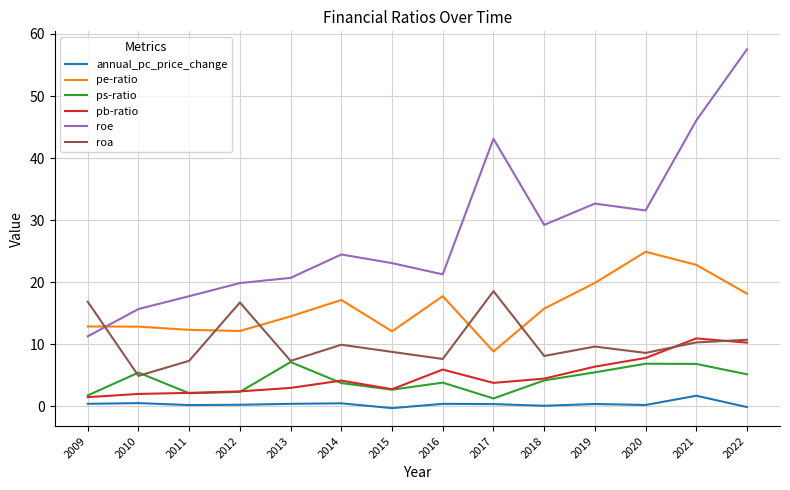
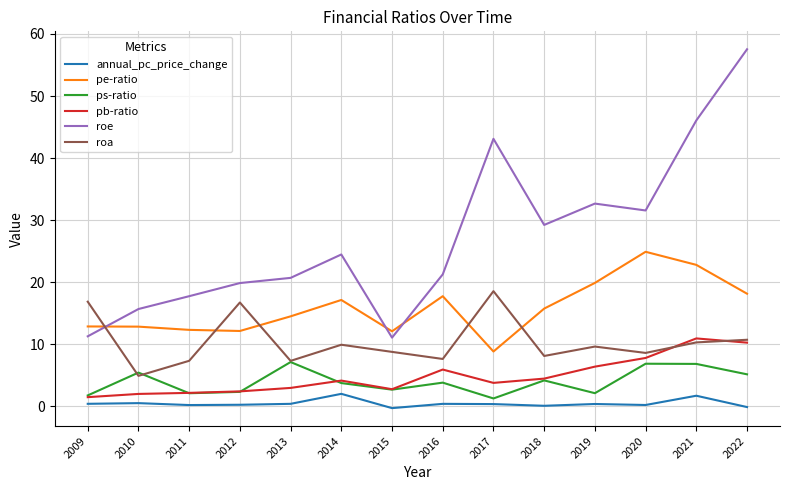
  {
    "annual_pc_price_change": {
      "2009": 0,
      "2010": 0,
      "2011": 0,
      "2012": 0,
      "2013": 0,
-     "2014": 0,
+     "2014": 2,
      "2015": 0,
      "2016": 0,
      "2017": 0,
      "2018": 0,
      "2019": 0,
      "2020": 0,
      "2021": 2,
      "2022": 0
    },
    "pe-ratio": {
      "2009": 13,
      "2010": 13,
      "2011": 12,
      "2012": 12,
      "2013": 14,
      "2014": 17,
      "2015": 12,
      "2016": 18,
      "2017": 9,
      "2018": 16,
      "2019": 20,
      "2020": 25,
      "2021": 23,
      "2022": 18
    },
    "ps-ratio": {
      "2010": 5,
      "2016": 4,
      "2017": 1,
-     "2019": 5,
+     "2019": 2,
      "2020": 7,
      "2021": 7,
      "2022": 5
    },
    "pb-ratio": {
      "2010": 2,
      "2013": 3,
      "2016": 6,
      "2017": 4,
      "2019": 6,
      "2020": 8,
      "2021": 11,
      "2022": 10
    },
    "roe": {
      "2009": 11,
      "2010": 16,
      "2011": 18,
      "2012": 20,
      "2013": 21,
      "2014": 24,
-     "2015": 23,
+     "2015": 11,
      "2016": 21,
      "2017": 43,
      "2018": 29,
      "2019": 33,
      "2020": 32,
      "2021": 46,
      "2022": 58
    },
    "roa": {
      "2009": 17,
      "2010": 5,
      "2011": 7,
      "2012": 17,
      "2014": 10,
      "2015": 9,
      "2016": 8,
      "2017": 19,
      "2018": 8,
      "2019": 10,
      "2020": 9,
      "2021": 10,
      "2022": 11
    }
  }
